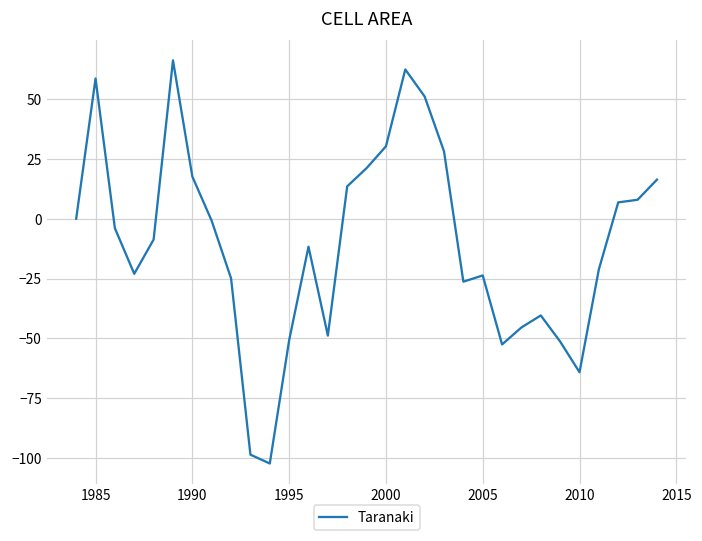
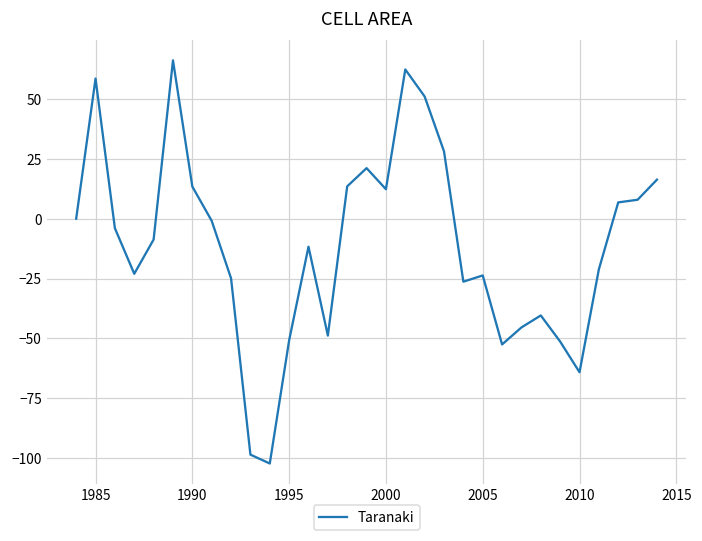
  {
    "1985": 59,
-   "1990": 18,
+   "1990": 13,
    "1995": -51,
-   "2000": 30,
+   "2000": 12,
    "2005": -24,
    "2010": -64
  }
